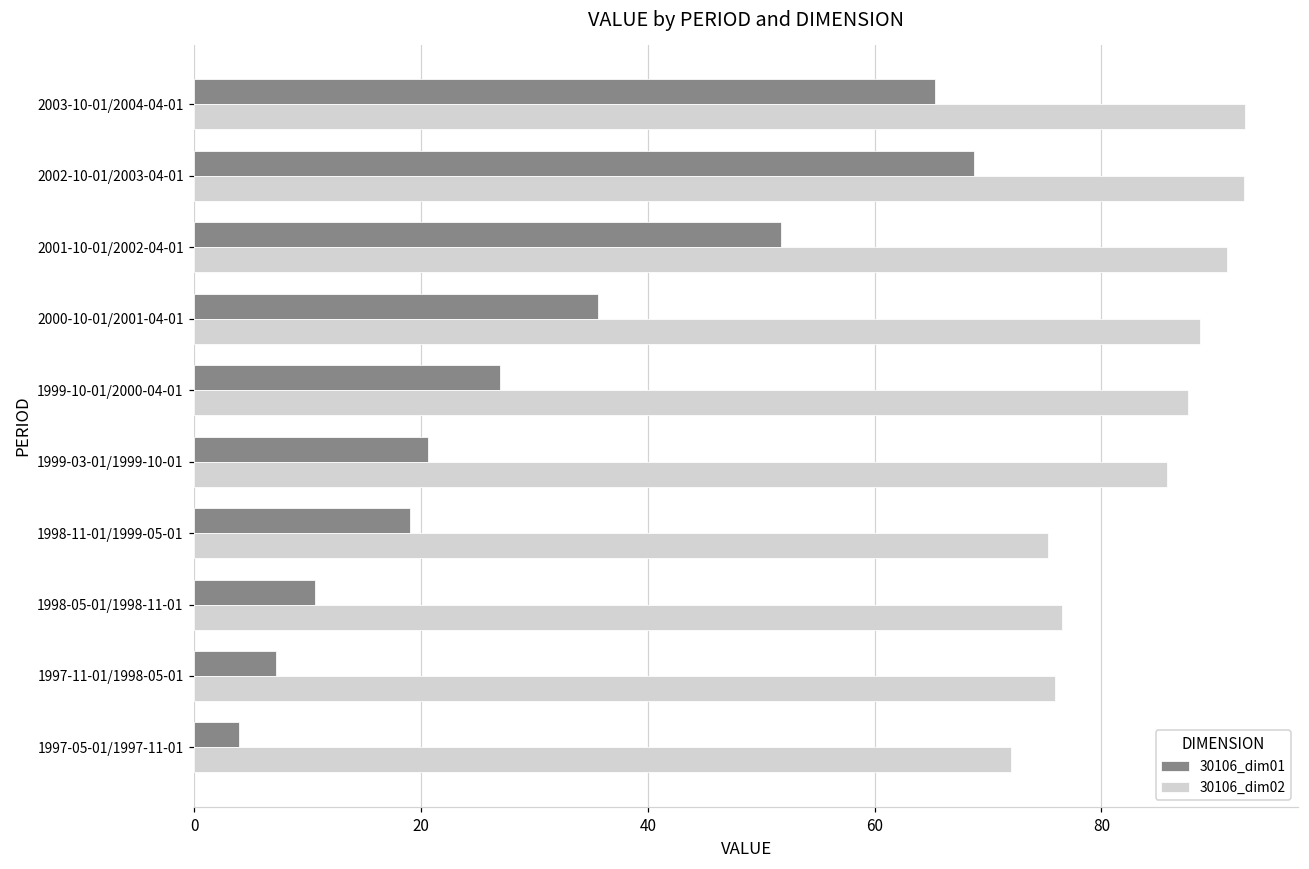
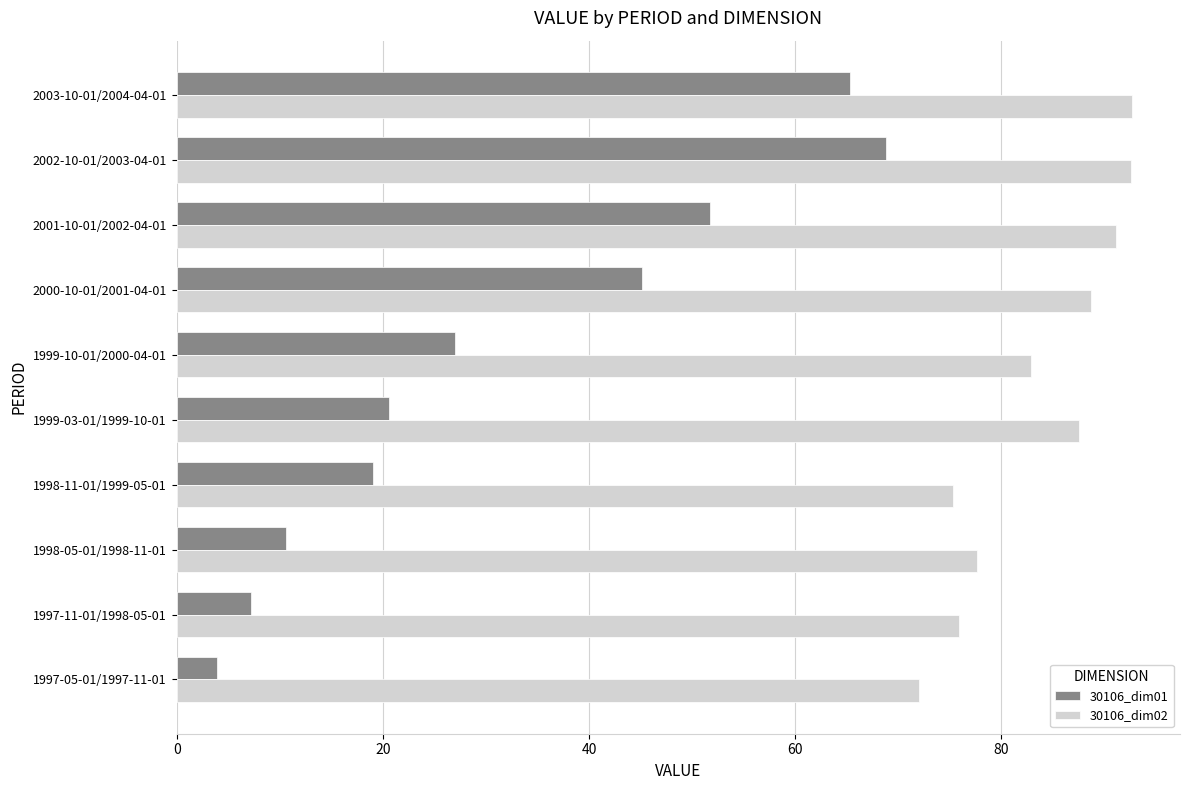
  {
    "30106_dim01": {
      "2003-10-01/2004-04-01": 65.4,
      "2002-10-01/2003-04-01": 68.8,
      "2001-10-01/2002-04-01": 51.8,
-     "2000-10-01/2001-04-01": 35.6,
+     "2000-10-01/2001-04-01": 45.1,
      "1999-10-01/2000-04-01": 27.0,
      "1999-03-01/1999-10-01": 20.6,
      "1998-11-01/1999-05-01": 19.0,
      "1998-05-01/1998-11-01": 10.6,
      "1997-11-01/1998-05-01": 7.2,
      "1997-05-01/1997-11-01": 3.9
    },
    "30106_dim02": {
      "2003-10-01/2004-04-01": 92.7,
      "2002-10-01/2003-04-01": 92.6,
      "2001-10-01/2002-04-01": 91.1,
      "2000-10-01/2001-04-01": 88.7,
-     "1999-10-01/2000-04-01": 87.6,
-     "1999-03-01/1999-10-01": 85.8,
+     "1999-10-01/2000-04-01": 82.9,
+     "1999-03-01/1999-10-01": 87.5,
      "1998-11-01/1999-05-01": 75.3,
-     "1998-05-01/1998-11-01": 76.5,
+     "1998-05-01/1998-11-01": 77.6,
      "1997-11-01/1998-05-01": 75.9,
      "1997-05-01/1997-11-01": 72.0
    }
  }
